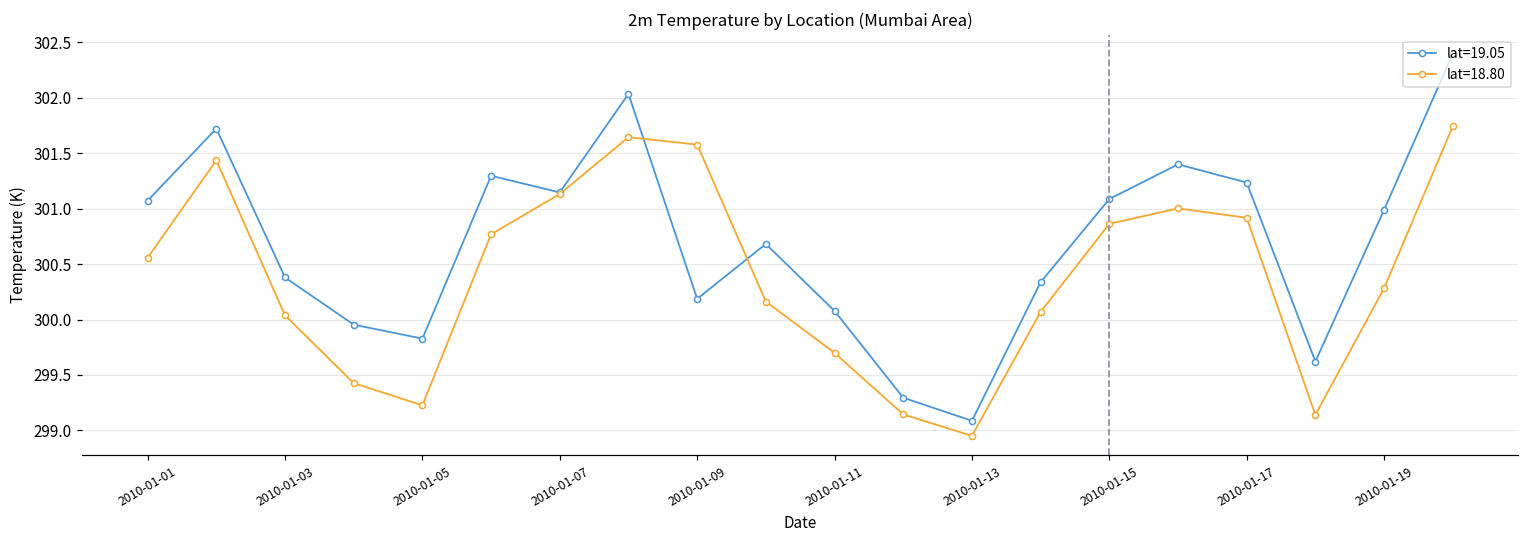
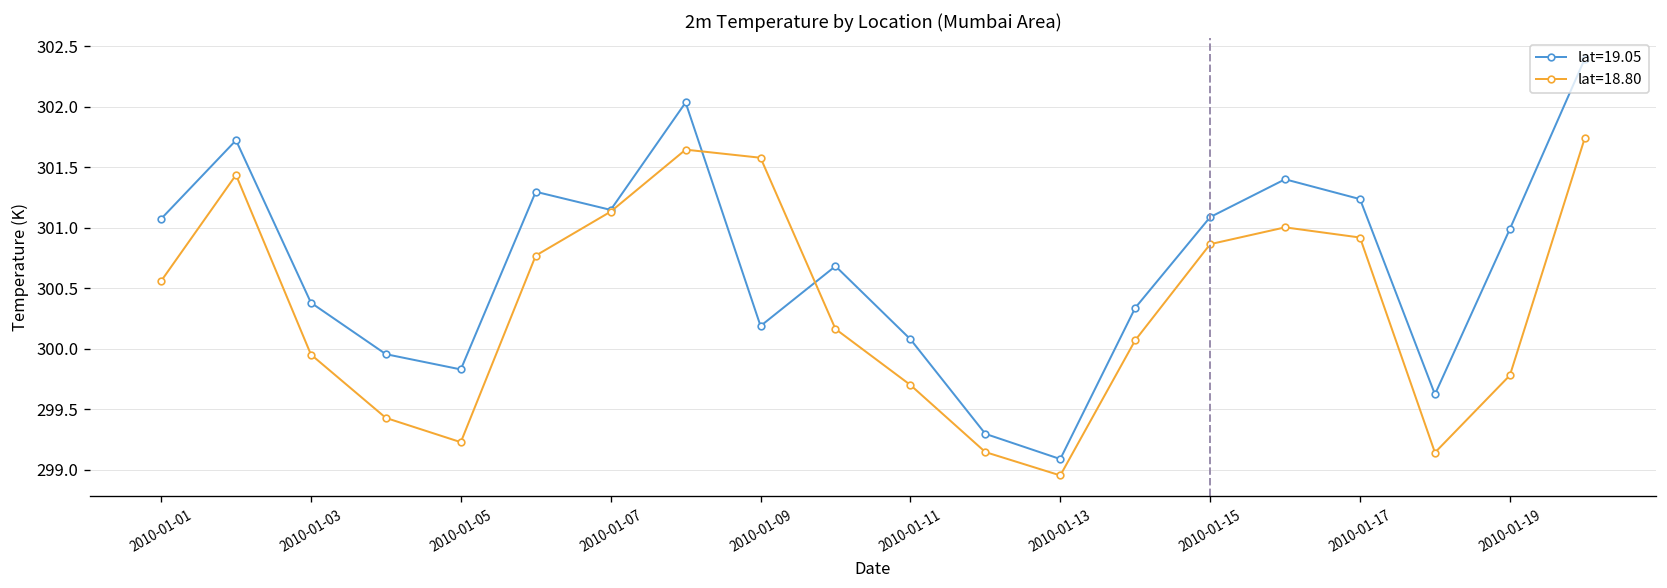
  {
    "lat=19.05": {
      "2010-01-01": 301.07,
      "2010-01-03": 300.38,
      "2010-01-05": 299.83,
      "2010-01-09": 300.19,
      "2010-01-11": 300.08,
      "2010-01-13": 299.09,
      "2010-01-15": 301.09,
      "2010-01-17": 301.24,
      "2010-01-19": 300.99
    },
    "lat=18.80": {
      "2010-01-01": 300.56,
-     "2010-01-03": 300.04,
+     "2010-01-03": 299.95,
      "2010-01-05": 299.23,
      "2010-01-09": 301.58,
      "2010-01-11": 299.70,
      "2010-01-13": 298.95,
      "2010-01-15": 300.86,
      "2010-01-17": 300.92,
-     "2010-01-19": 300.28
+     "2010-01-19": 299.78
    }
  }
